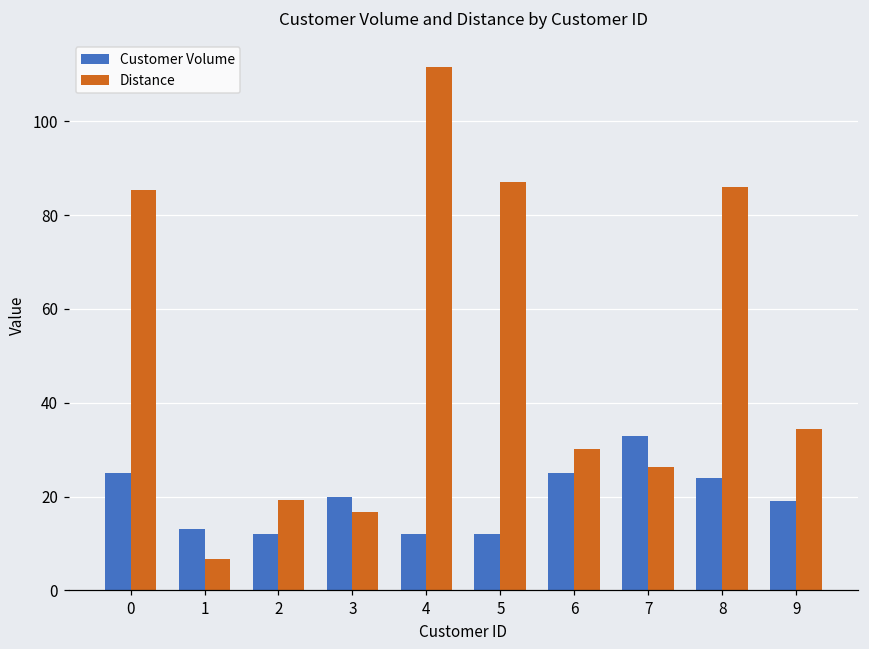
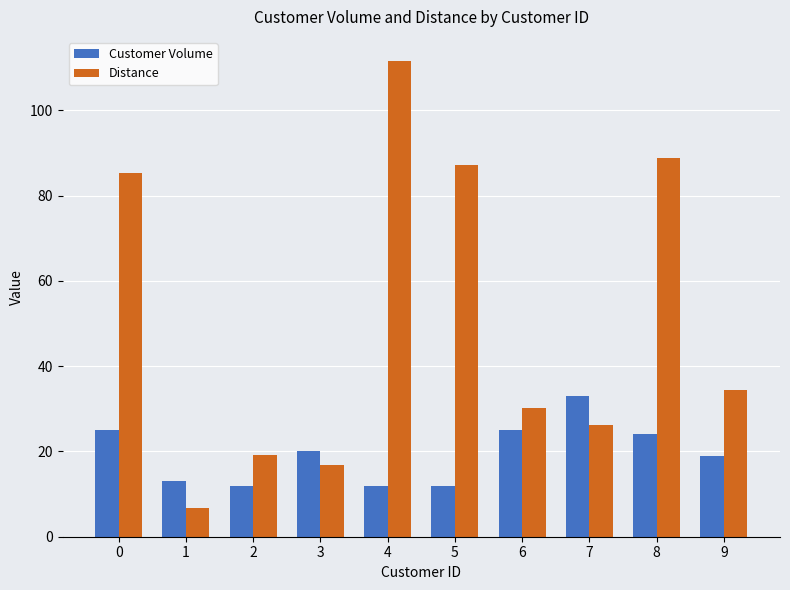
  {
    "Customer Volume": {
      "0": 25,
      "1": 13,
      "2": 12,
      "3": 20,
      "4": 12,
      "5": 12,
      "6": 25,
      "7": 33,
      "8": 24,
      "9": 19
    },
    "Distance": {
      "0": 85,
      "1": 7,
      "2": 19,
      "3": 17,
      "4": 112,
      "5": 87,
      "6": 30,
      "7": 26,
-     "8": 86,
+     "8": 89,
      "9": 34
    }
  }
